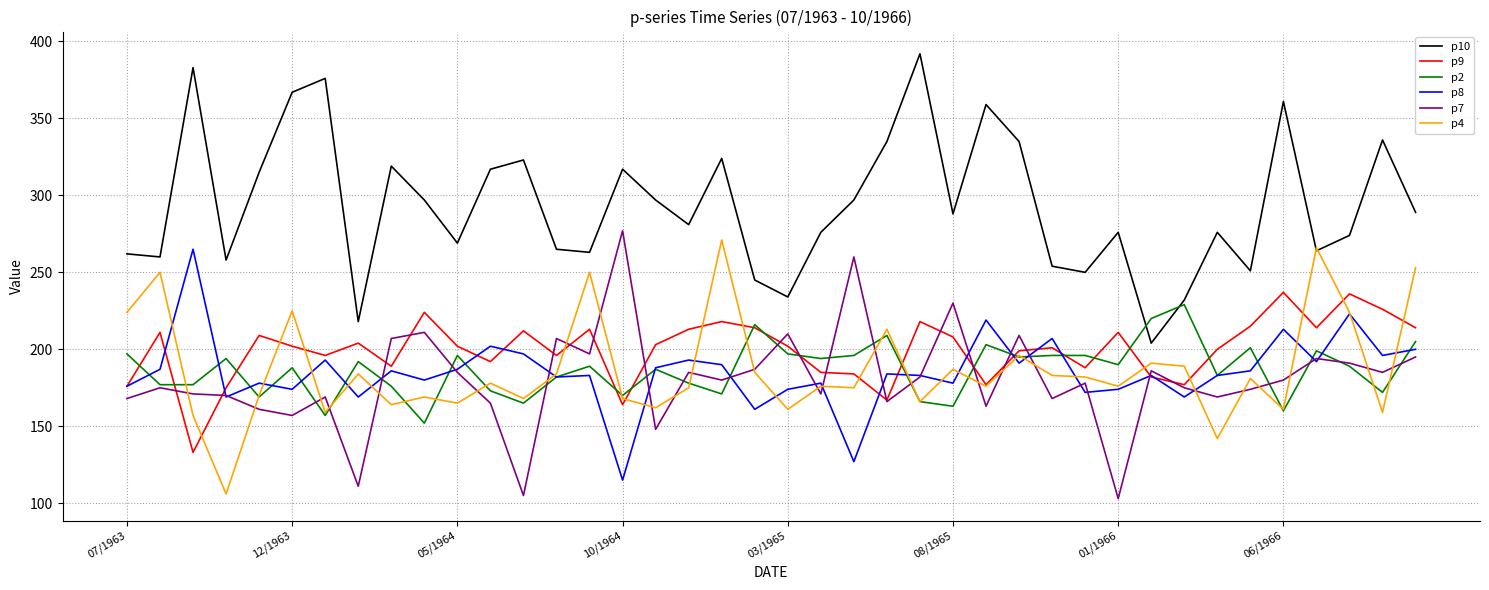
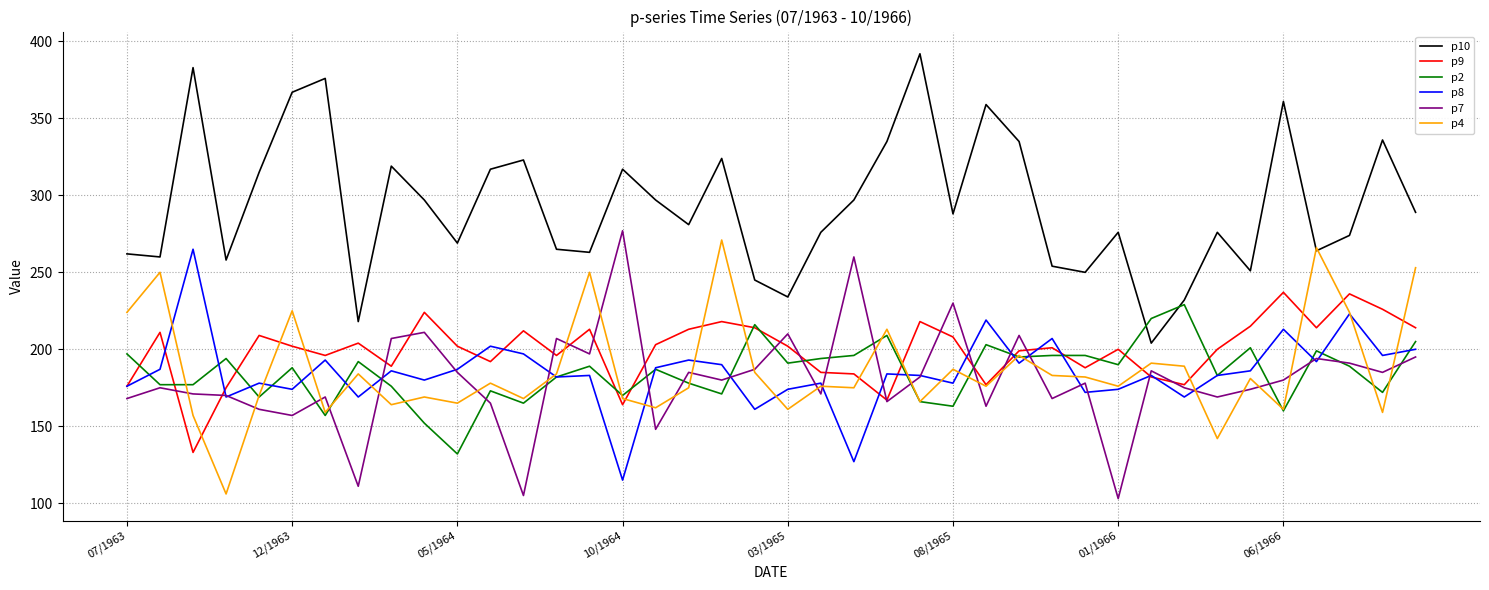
  {
    "p10": {
      "07/1963": 262,
      "12/1963": 367,
      "05/1964": 269,
      "10/1964": 317,
      "03/1965": 234,
      "08/1965": 288,
      "01/1966": 276,
      "06/1966": 361
    },
    "p9": {
      "12/1963": 202,
      "05/1964": 202,
      "10/1964": 164,
      "03/1965": 202,
      "08/1965": 208,
-     "01/1966": 211,
+     "01/1966": 200,
      "06/1966": 237
    },
    "p2": {
      "07/1963": 197,
      "12/1963": 188,
-     "05/1964": 196,
+     "05/1964": 132,
      "10/1964": 170,
-     "03/1965": 197,
+     "03/1965": 191,
      "08/1965": 163,
      "01/1966": 190
    },
    "p8": {
      "12/1963": 174,
      "05/1964": 187,
      "10/1964": 115,
      "03/1965": 174,
      "08/1965": 178,
      "01/1966": 174,
      "06/1966": 213
    },
    "p7": {
      "07/1963": 168,
      "12/1963": 157,
      "05/1964": 185,
      "10/1964": 277,
      "03/1965": 210,
      "08/1965": 230,
      "01/1966": 103,
      "06/1966": 180
    },
    "p4": {
      "07/1963": 224,
      "12/1963": 225,
      "05/1964": 165,
      "10/1964": 168,
      "03/1965": 161,
      "08/1965": 187,
      "01/1966": 176
    }
  }
